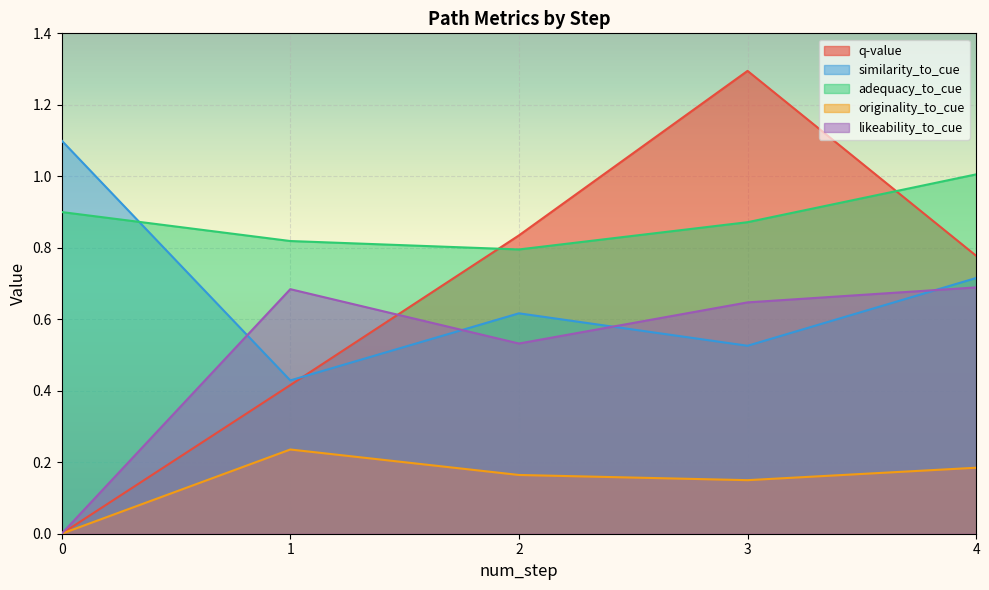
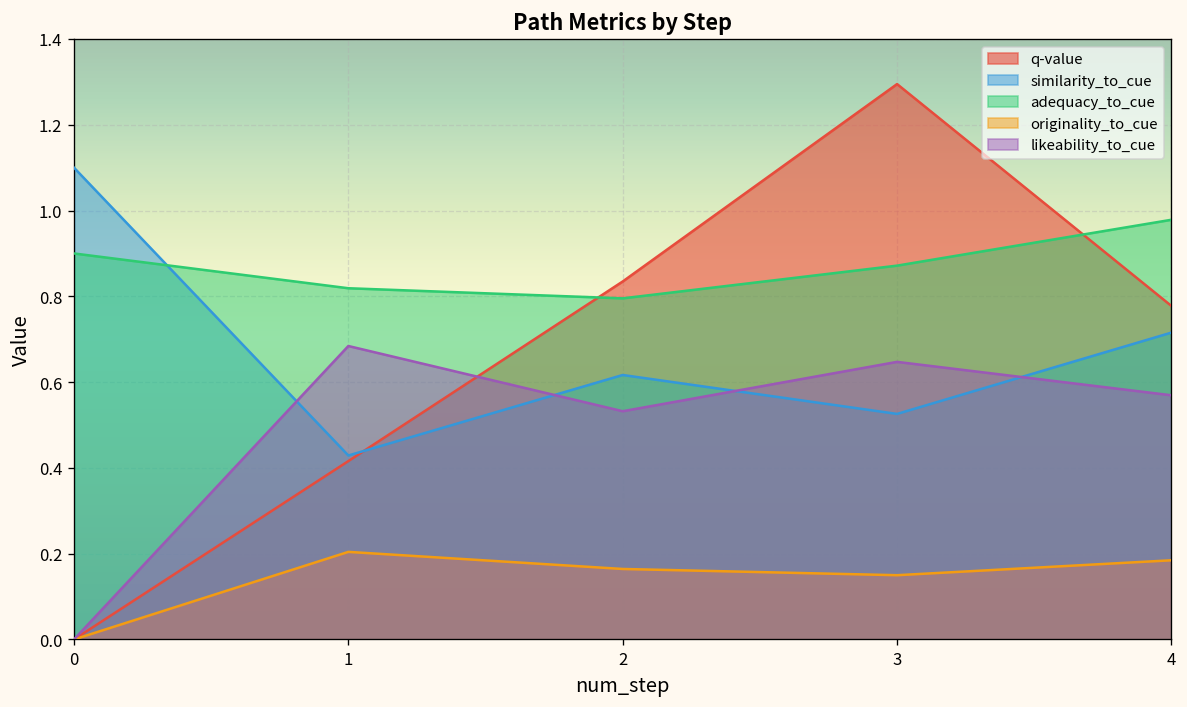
  {
    "q-value": {
      "1": 0.42,
      "2": 0.83,
      "3": 1.29,
      "4": 0.78
    },
    "similarity_to_cue": {
      "0": 1.10,
      "1": 0.43,
      "2": 0.62,
      "3": 0.53,
      "4": 0.72
    },
    "adequacy_to_cue": {
      "0": 0.90,
      "1": 0.82,
      "2": 0.80,
      "3": 0.87,
-     "4": 1.01
+     "4": 0.98
    },
    "originality_to_cue": {
-     "1": 0.24,
+     "1": 0.20,
      "2": 0.16,
      "3": 0.15,
      "4": 0.18
    },
    "likeability_to_cue": {
      "1": 0.68,
      "2": 0.53,
      "3": 0.65,
-     "4": 0.69
+     "4": 0.57
    }
  }
